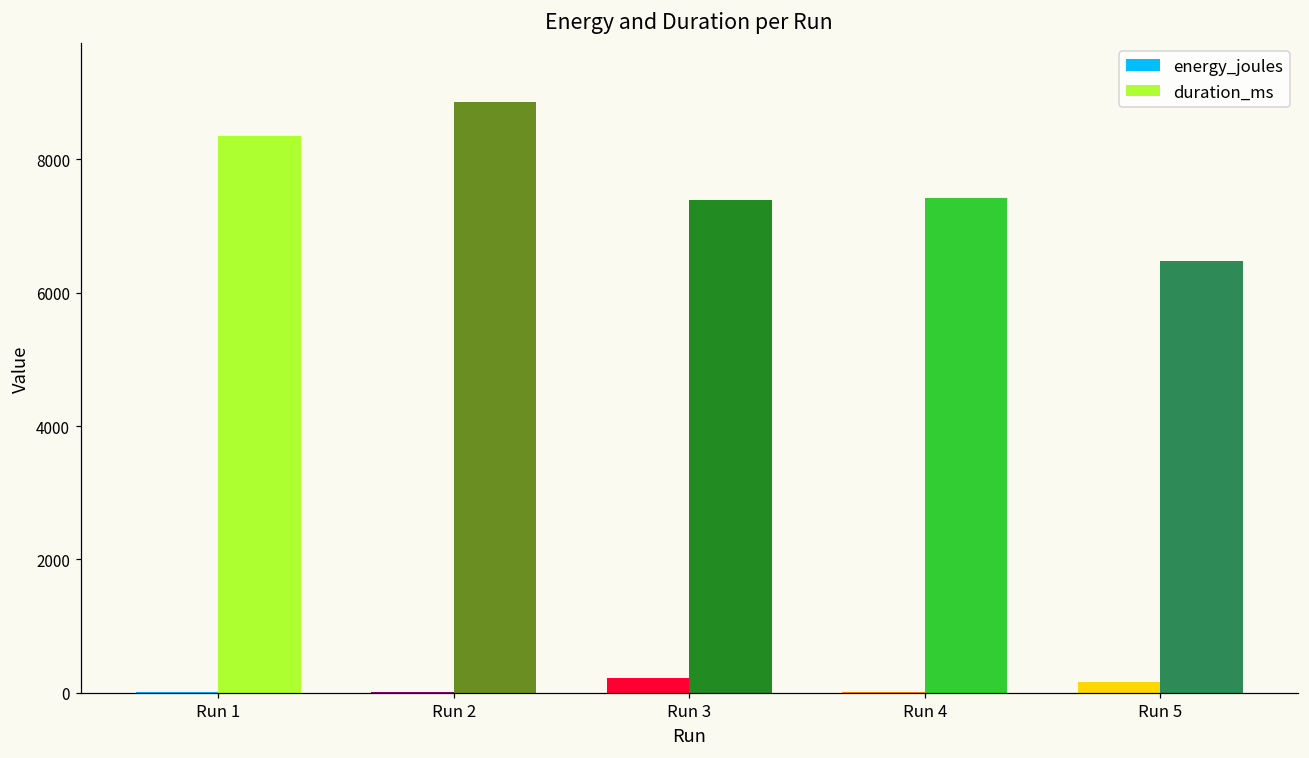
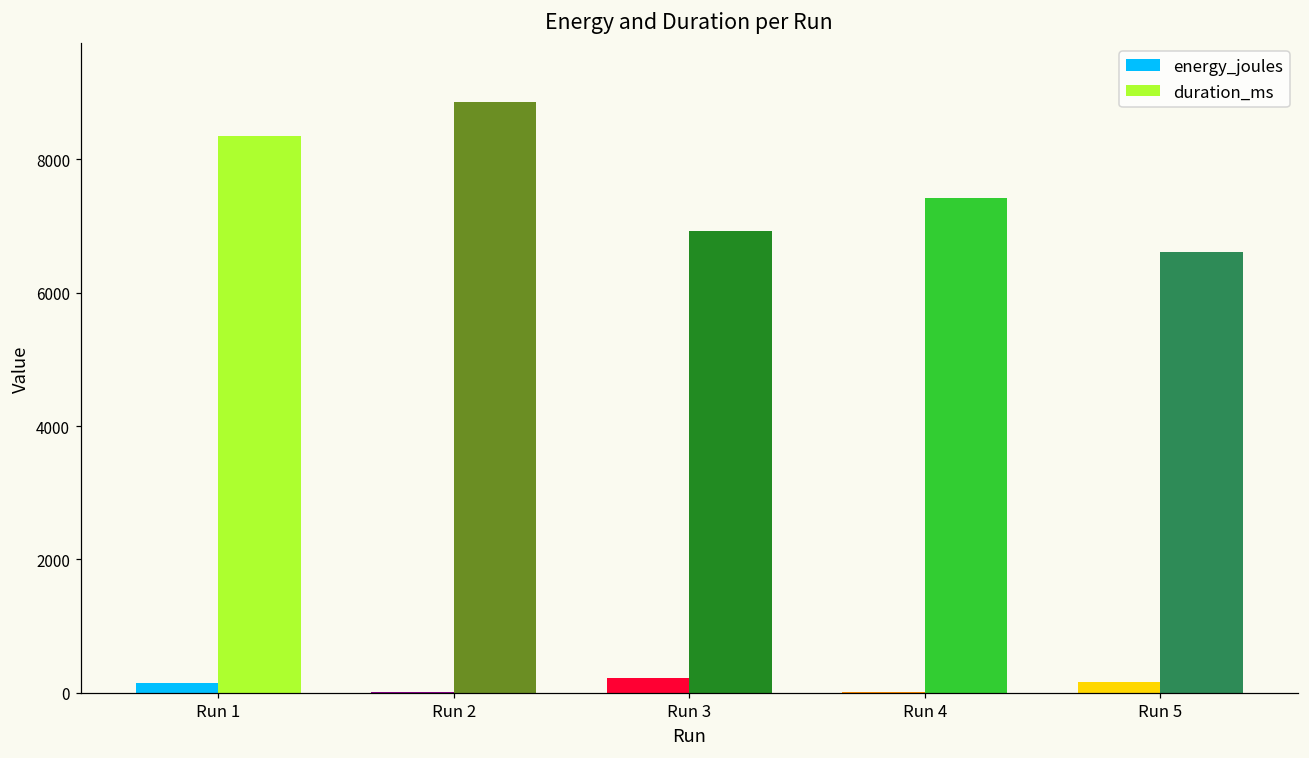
  {
    "energy_joules": {
-     "Run 1": 0,
+     "Run 1": 100,
      "Run 3": 200,
      "Run 5": 200
    },
    "duration_ms": {
      "Run 1": 8300,
      "Run 2": 8900,
-     "Run 3": 7400,
+     "Run 3": 6900,
      "Run 4": 7400,
-     "Run 5": 6500
+     "Run 5": 6600
    }
  }
